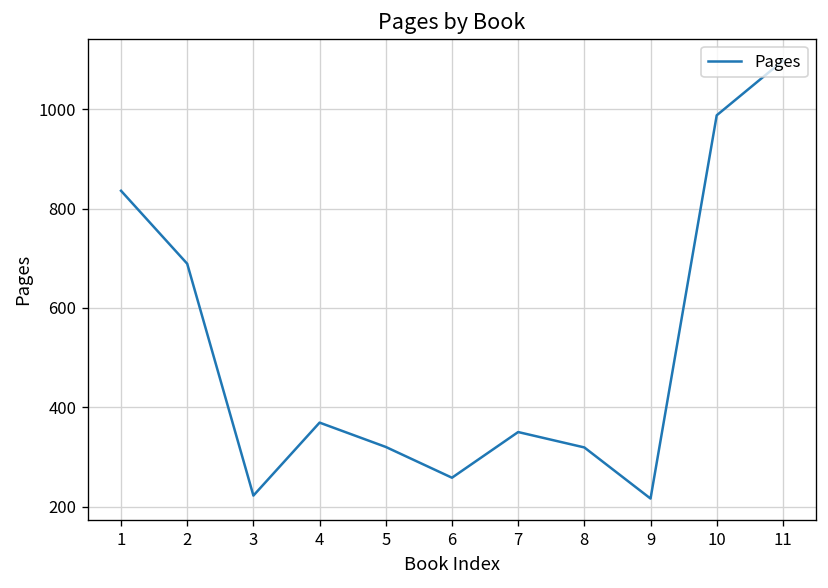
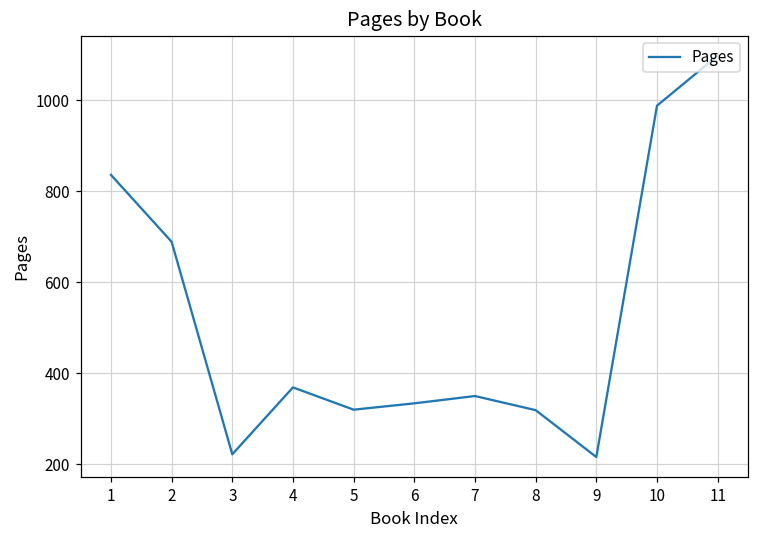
  {
    "1": 840,
    "2": 690,
    "3": 220,
    "4": 370,
    "5": 320,
-   "6": 260,
+   "6": 330,
    "7": 350,
    "8": 320,
    "9": 220,
    "10": 990
  }
